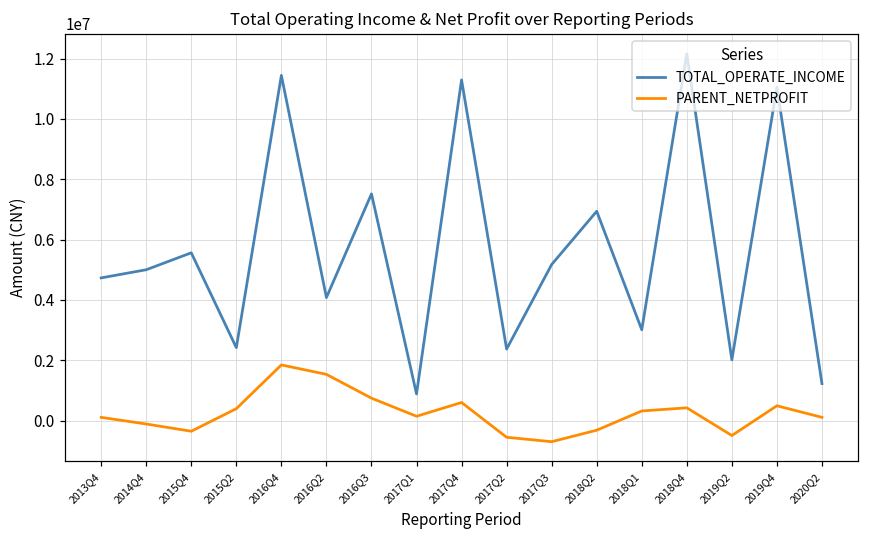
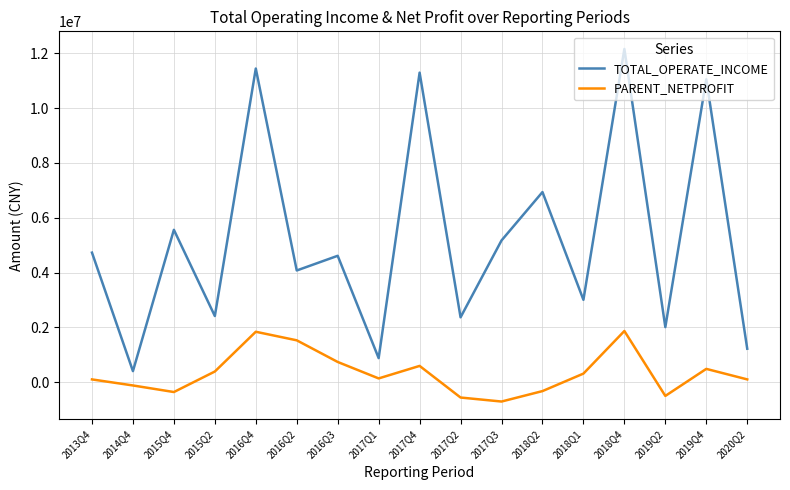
  {
    "TOTAL_OPERATE_INCOME": {
      "2013Q4": 4700000,
-     "2014Q4": 5000000,
+     "2014Q4": 400000,
      "2015Q4": 5600000,
      "2015Q2": 2400000,
      "2016Q4": 11400000,
      "2016Q2": 4100000,
-     "2016Q3": 7500000,
+     "2016Q3": 4600000,
      "2017Q1": 900000,
      "2017Q4": 11300000,
      "2017Q2": 2400000,
      "2017Q3": 5200000,
      "2018Q2": 6900000,
      "2018Q1": 3000000,
      "2019Q2": 2000000,
      "2020Q2": 1200000
    },
    "PARENT_NETPROFIT": {
      "2013Q4": 100000,
      "2014Q4": -100000,
      "2015Q4": -400000,
      "2015Q2": 400000,
      "2016Q4": 1800000,
      "2016Q2": 1500000,
      "2016Q3": 700000,
      "2017Q1": 100000,
      "2017Q4": 600000,
      "2017Q2": -600000,
      "2017Q3": -700000,
      "2018Q2": -300000,
      "2018Q1": 300000,
-     "2018Q4": 400000,
+     "2018Q4": 1900000,
      "2019Q2": -500000,
      "2019Q4": 500000,
      "2020Q2": 100000
    }
  }
